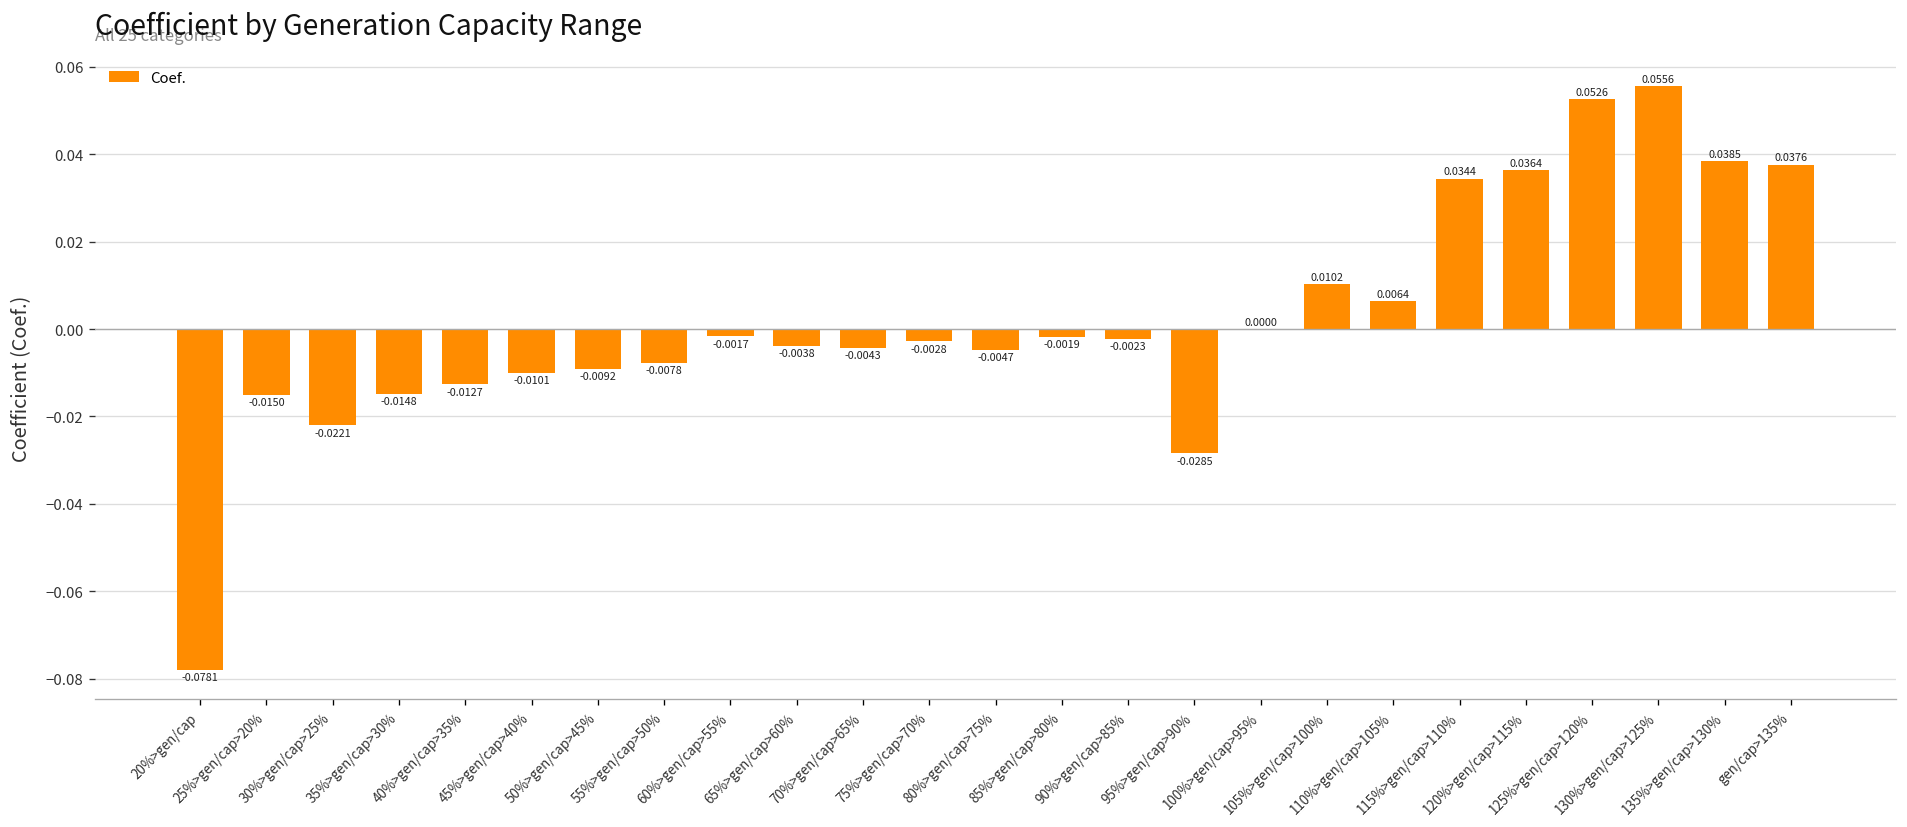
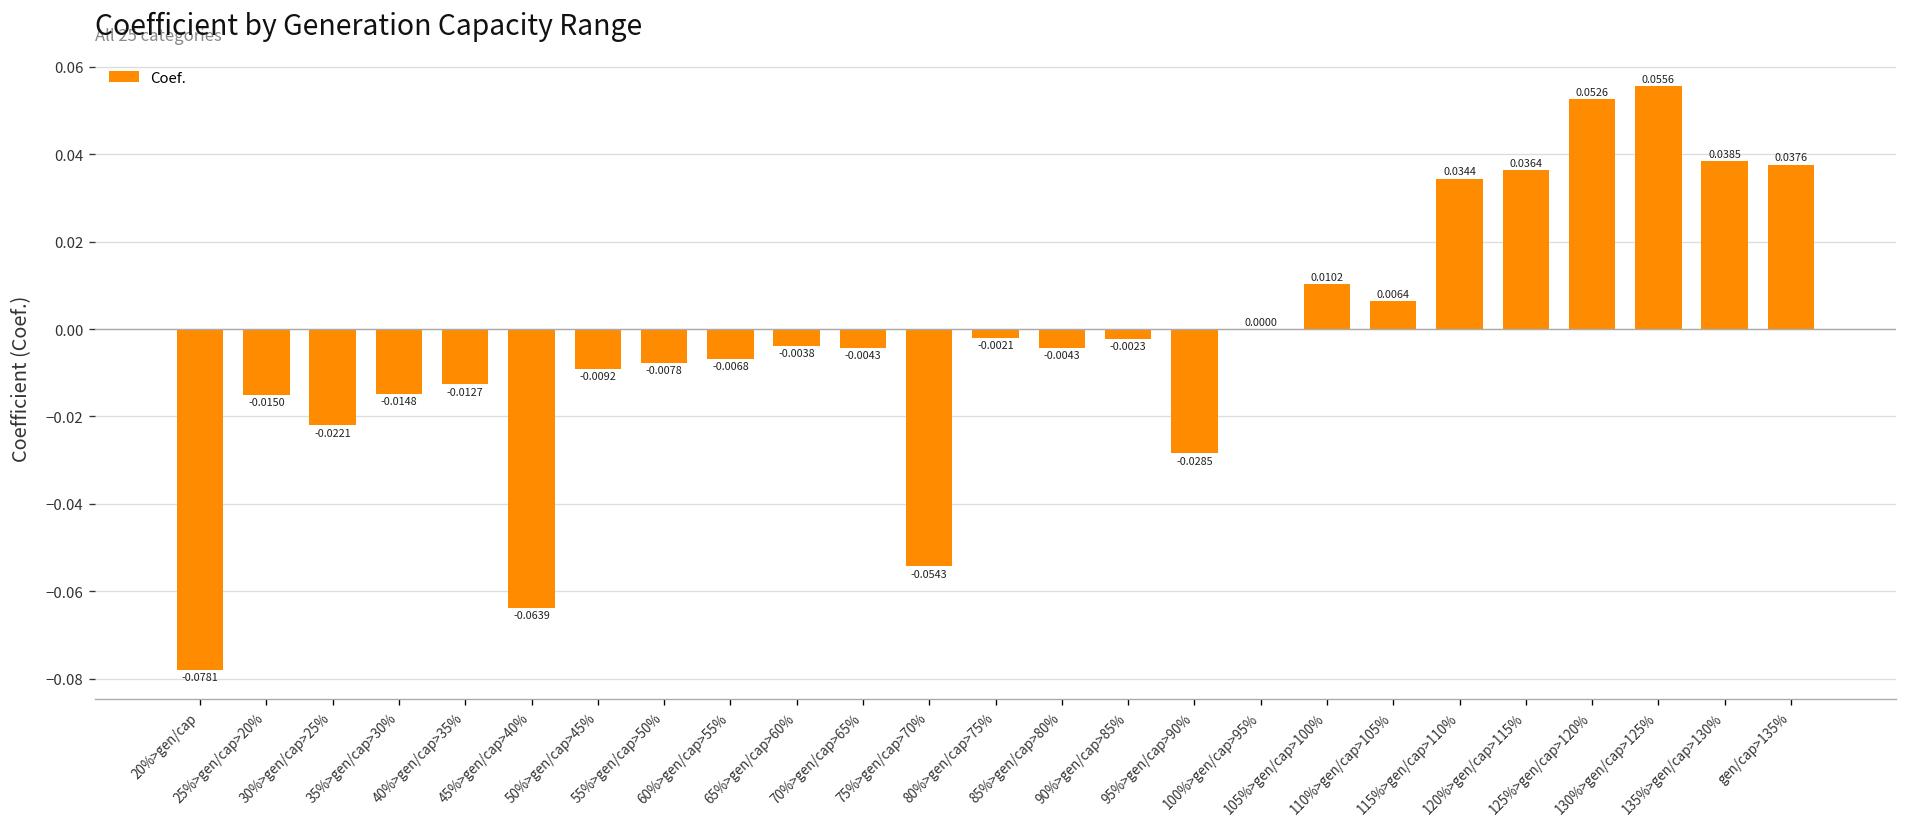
  {
    "20%>gen/cap": -0.0781,
    "25%>gen/cap>20%": -0.0150,
    "30%>gen/cap>25%": -0.0221,
    "35%>gen/cap>30%": -0.0148,
    "40%>gen/cap>35%": -0.0127,
-   "45%>gen/cap>40%": -0.0101,
+   "45%>gen/cap>40%": -0.0639,
    "50%>gen/cap>45%": -0.0092,
    "55%>gen/cap>50%": -0.0078,
-   "60%>gen/cap>55%": -0.0017,
+   "60%>gen/cap>55%": -0.0068,
    "65%>gen/cap>60%": -0.0038,
    "70%>gen/cap>65%": -0.0043,
-   "75%>gen/cap>70%": -0.0028,
-   "80%>gen/cap>75%": -0.0047,
-   "85%>gen/cap>80%": -0.0019,
+   "75%>gen/cap>70%": -0.0543,
+   "80%>gen/cap>75%": -0.0021,
+   "85%>gen/cap>80%": -0.0043,
    "90%>gen/cap>85%": -0.0023,
    "95%>gen/cap>90%": -0.0285,
    "100%>gen/cap>95%": 0.0000,
    "105%>gen/cap>100%": 0.0102,
    "110%>gen/cap>105%": 0.0064,
    "115%>gen/cap>110%": 0.0344,
    "120%>gen/cap>115%": 0.0364,
    "125%>gen/cap>120%": 0.0526,
    "130%>gen/cap>125%": 0.0556,
    "135%>gen/cap>130%": 0.0385,
    "gen/cap>135%": 0.0376
  }
